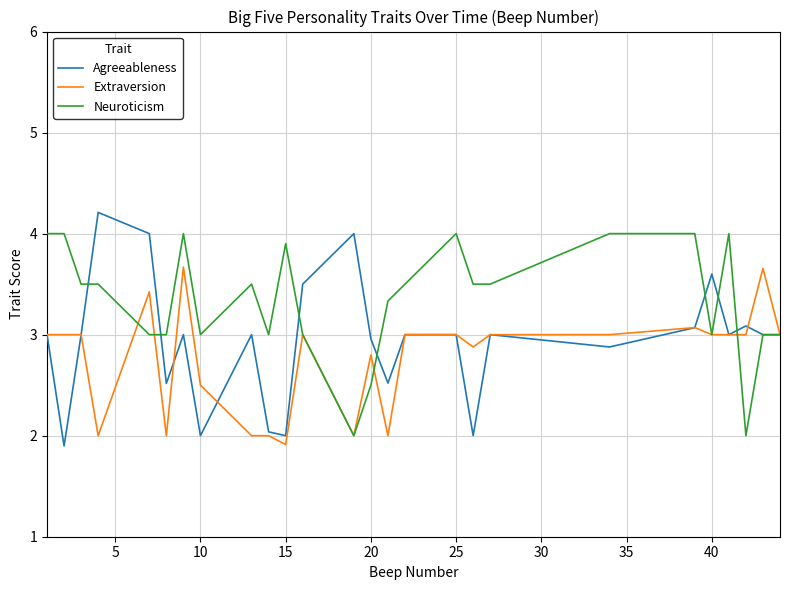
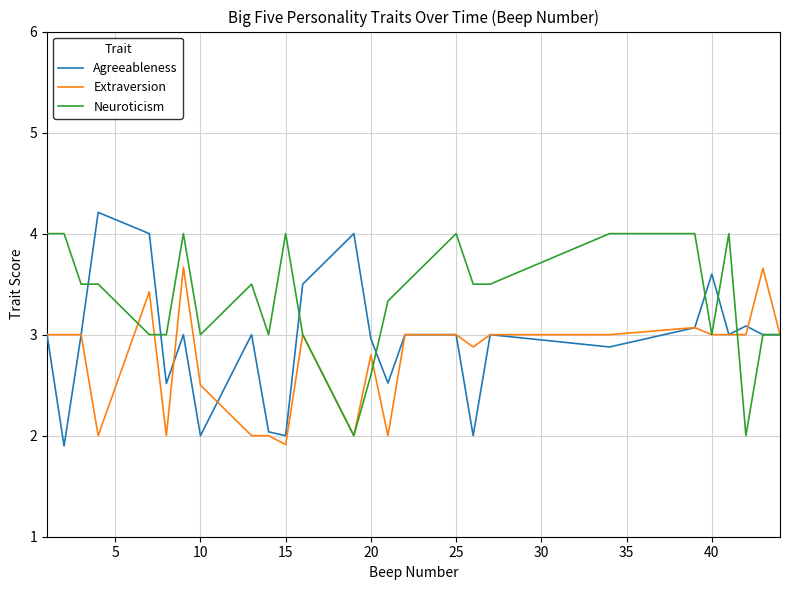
  {
    "Agreeableness": {
      "10": 2.0,
      "15": 2.0,
      "20": 2.96,
      "40": 3.6
    },
    "Extraversion": {
      "10": 2.5,
      "15": 1.9,
      "20": 2.8
    },
    "Neuroticism": {
      "10": 3.0,
-     "15": 3.9,
-     "20": 2.5,
+     "15": 4.0,
+     "20": 2.6,
      "25": 4.0
    }
  }
